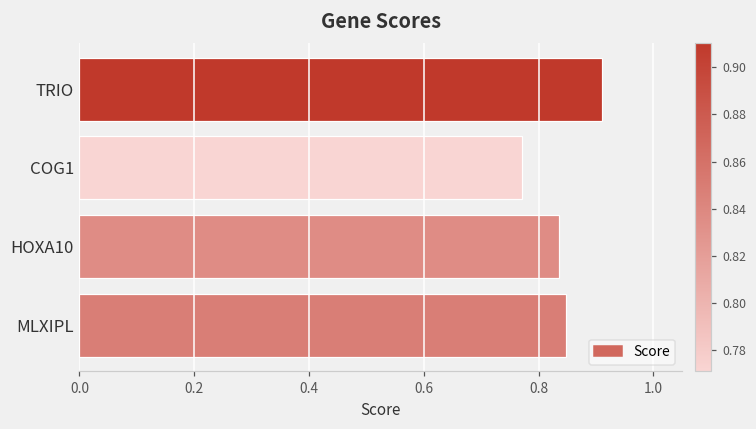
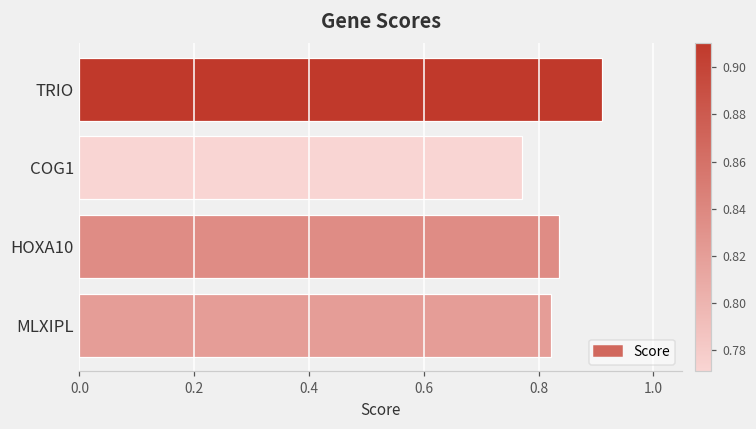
  {
    "TRIO": 0.91,
    "COG1": 0.77,
    "HOXA10": 0.84,
-   "MLXIPL": 0.85
+   "MLXIPL": 0.82
  }
